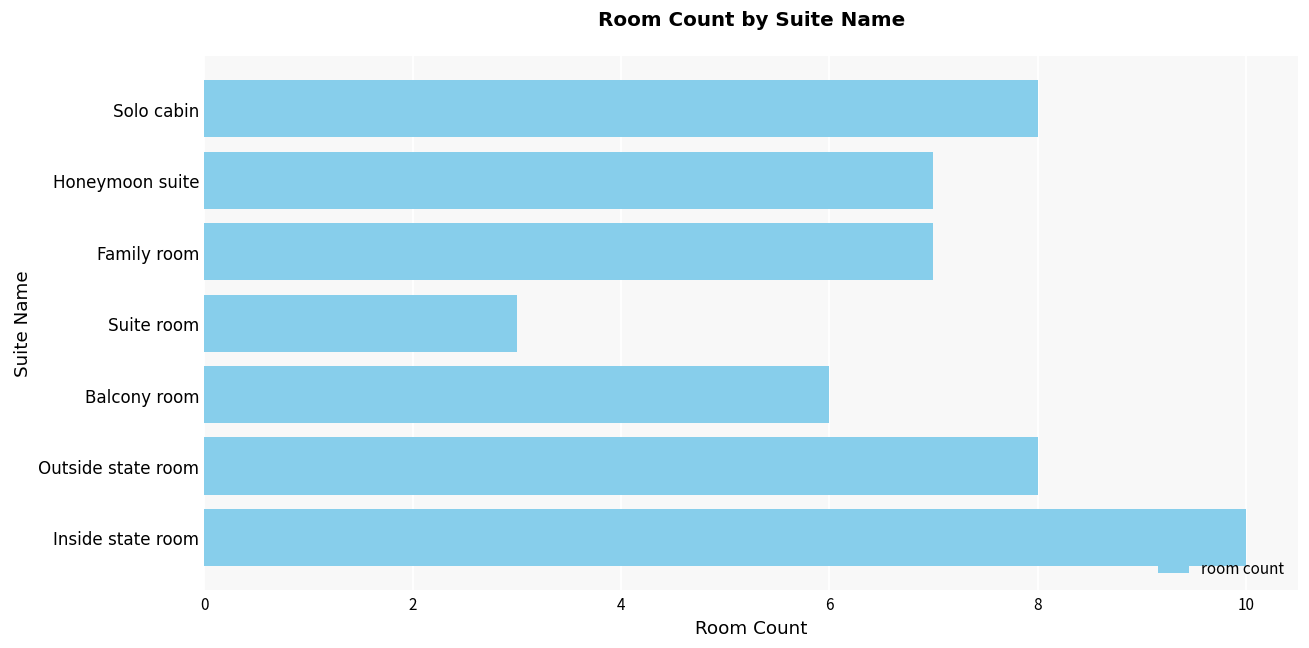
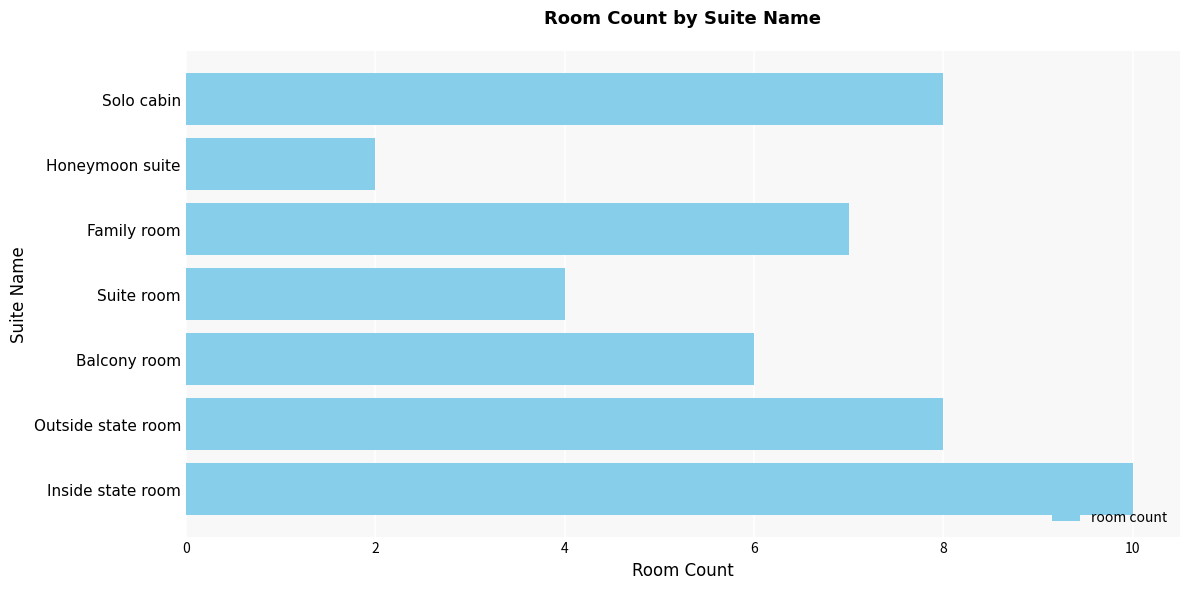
  {
    "Solo cabin": 8,
-   "Honeymoon suite": 7,
+   "Honeymoon suite": 2,
    "Family room": 7,
-   "Suite room": 3,
+   "Suite room": 4,
    "Balcony room": 6,
    "Outside state room": 8,
    "Inside state room": 10
  }
